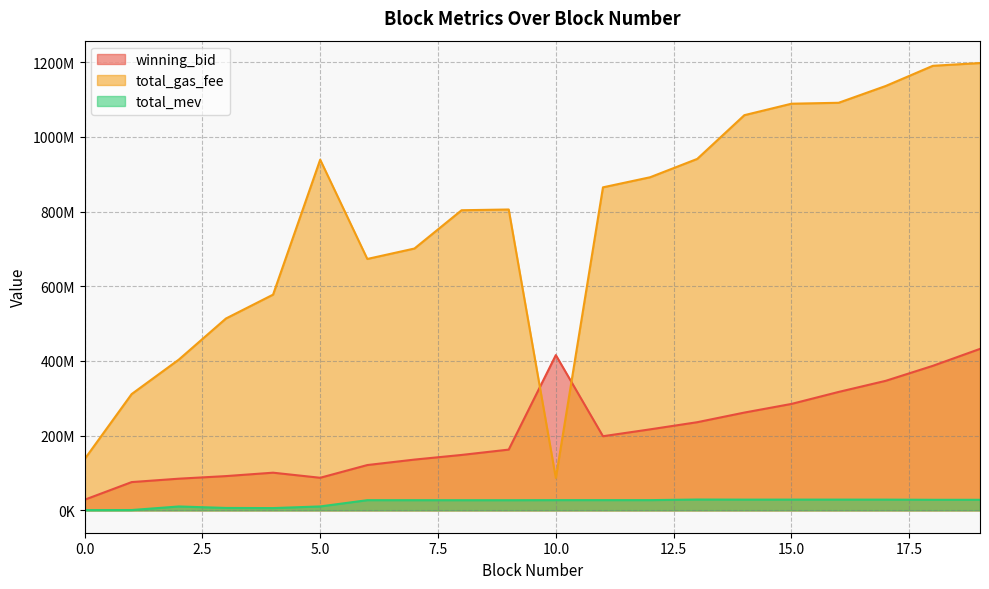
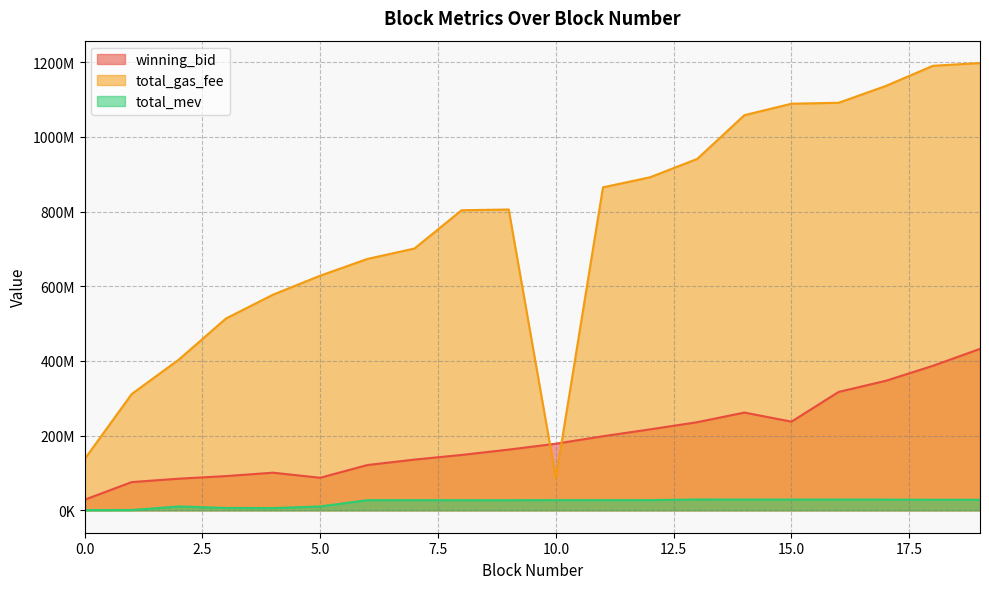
  {
    "winning_bid": {
      "0.0": 30000000,
      "5.0": 90000000,
-     "10.0": 420000000,
-     "15.0": 280000000
+     "10.0": 180000000,
+     "15.0": 240000000
    },
    "total_gas_fee": {
      "0.0": 140000000,
-     "5.0": 940000000,
+     "5.0": 630000000,
      "10.0": 90000000,
      "15.0": 1090000000
    },
    "total_mev": {
      "0.0": 0,
      "5.0": 10000000,
      "10.0": 30000000,
      "15.0": 30000000
    }
  }
